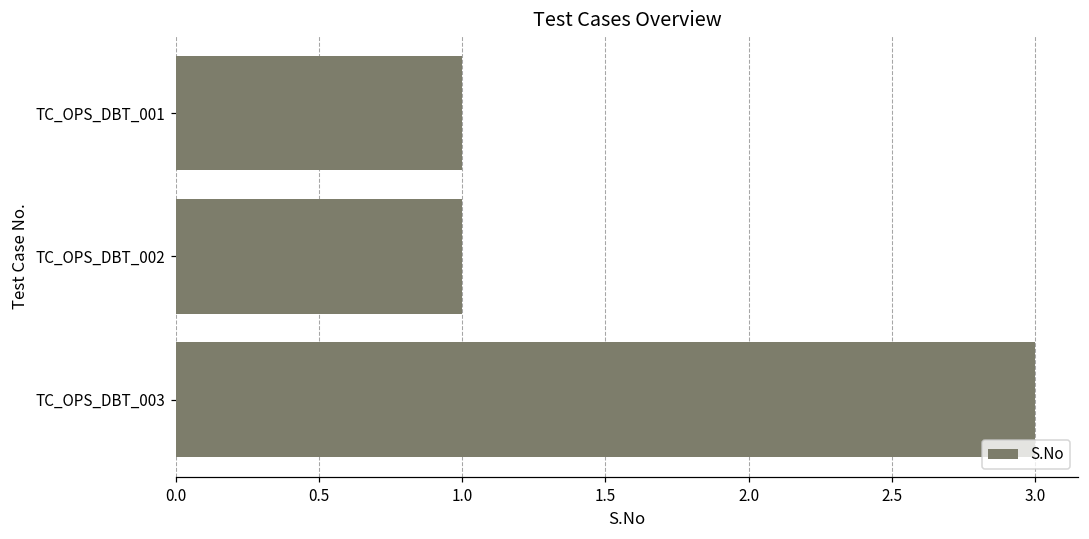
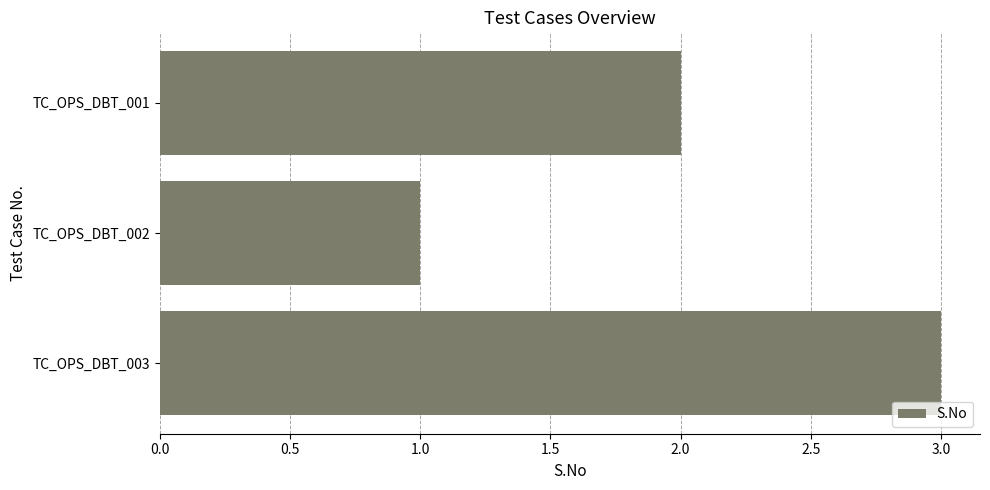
  {
-   "TC_OPS_DBT_001": 1,
+   "TC_OPS_DBT_001": 2,
    "TC_OPS_DBT_002": 1,
    "TC_OPS_DBT_003": 3
  }
